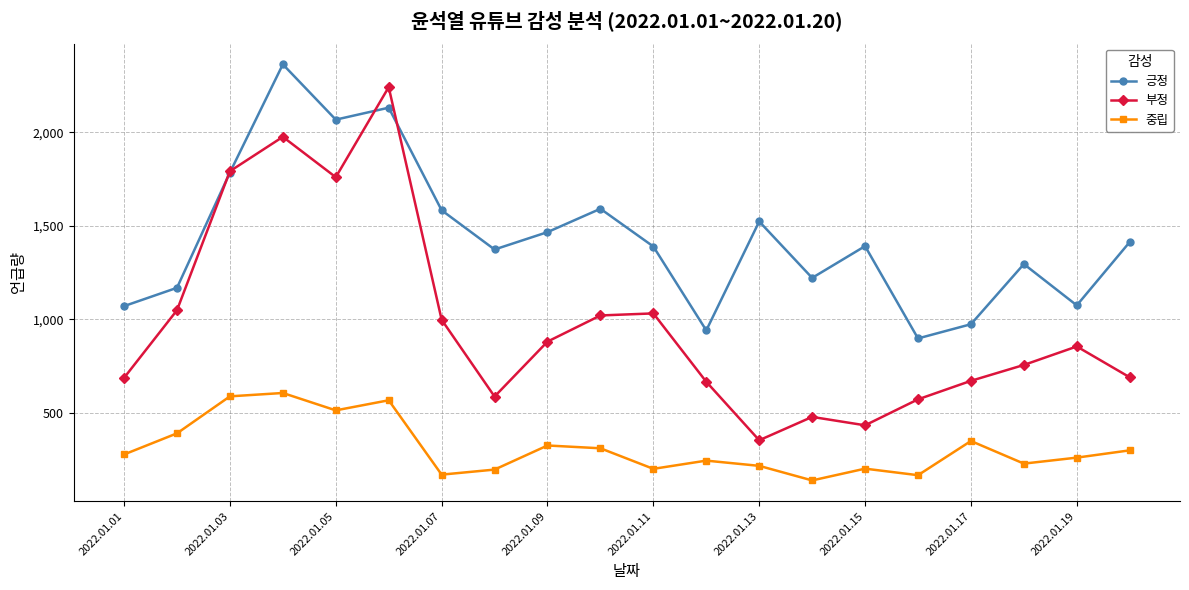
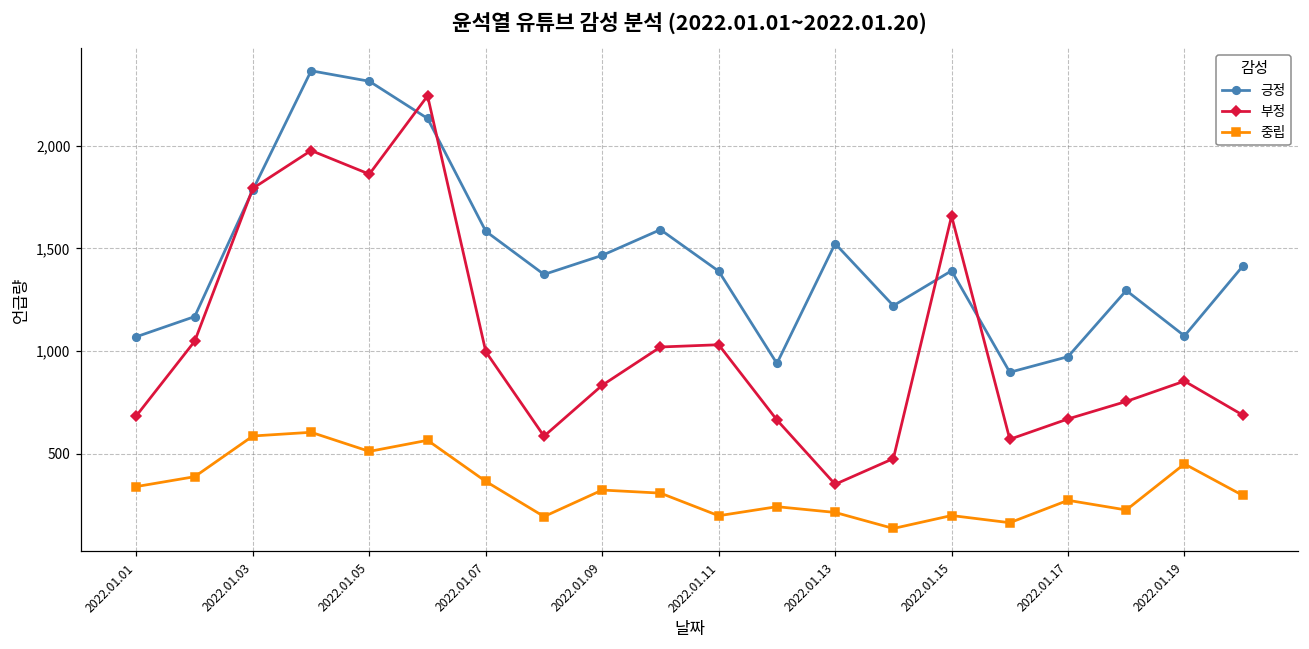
  {
    "긍정": {
      "2022.01.01": "1,070",
-     "2022.01.05": "2,070",
+     "2022.01.05": "2,310",
      "2022.01.07": "1,580",
      "2022.01.09": "1,470",
      "2022.01.11": "1,390",
      "2022.01.13": "1,520",
      "2022.01.15": "1,390",
      "2022.01.17": "970",
      "2022.01.19": "1,070"
    },
    "부정": {
      "2022.01.01": "690",
-     "2022.01.05": "1,760",
+     "2022.01.05": "1,860",
      "2022.01.07": "1,000",
-     "2022.01.09": "880",
+     "2022.01.09": "830",
      "2022.01.11": "1,030",
      "2022.01.13": "350",
-     "2022.01.15": "430",
+     "2022.01.15": "1,660",
      "2022.01.17": "670",
      "2022.01.19": "850"
    },
    "중립": {
-     "2022.01.01": "280",
+     "2022.01.01": "340",
      "2022.01.03": "590",
      "2022.01.05": "510",
-     "2022.01.07": "170",
+     "2022.01.07": "370",
      "2022.01.09": "320",
      "2022.01.11": "200",
      "2022.01.13": "220",
      "2022.01.15": "200",
-     "2022.01.17": "350",
-     "2022.01.19": "260"
+     "2022.01.17": "270",
+     "2022.01.19": "450"
    }
  }
